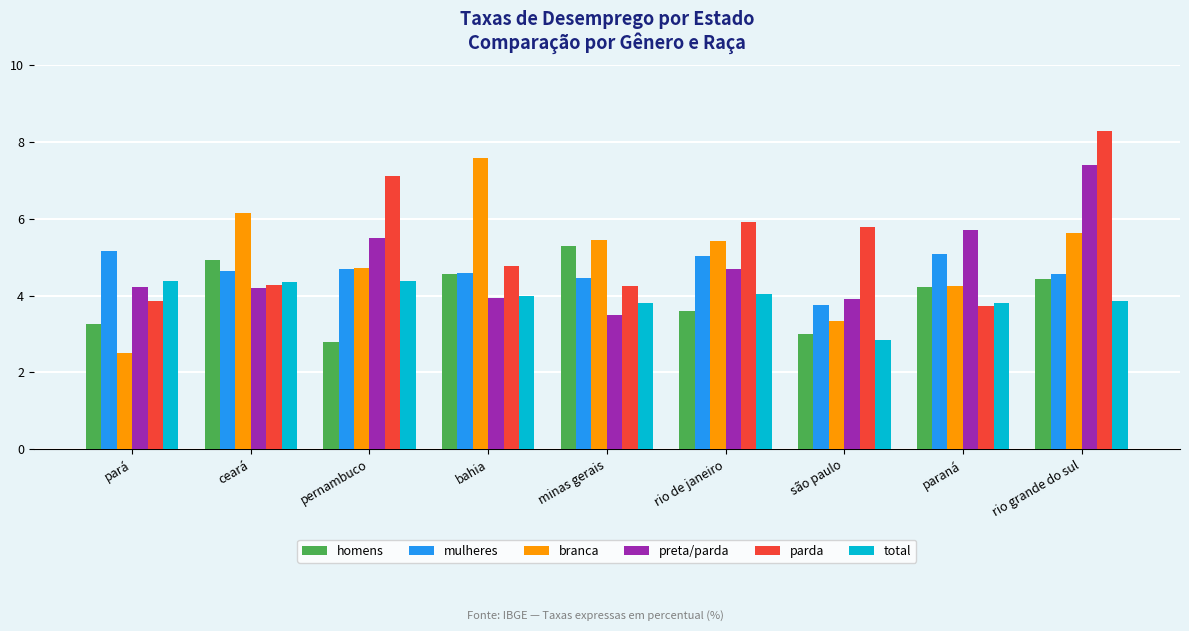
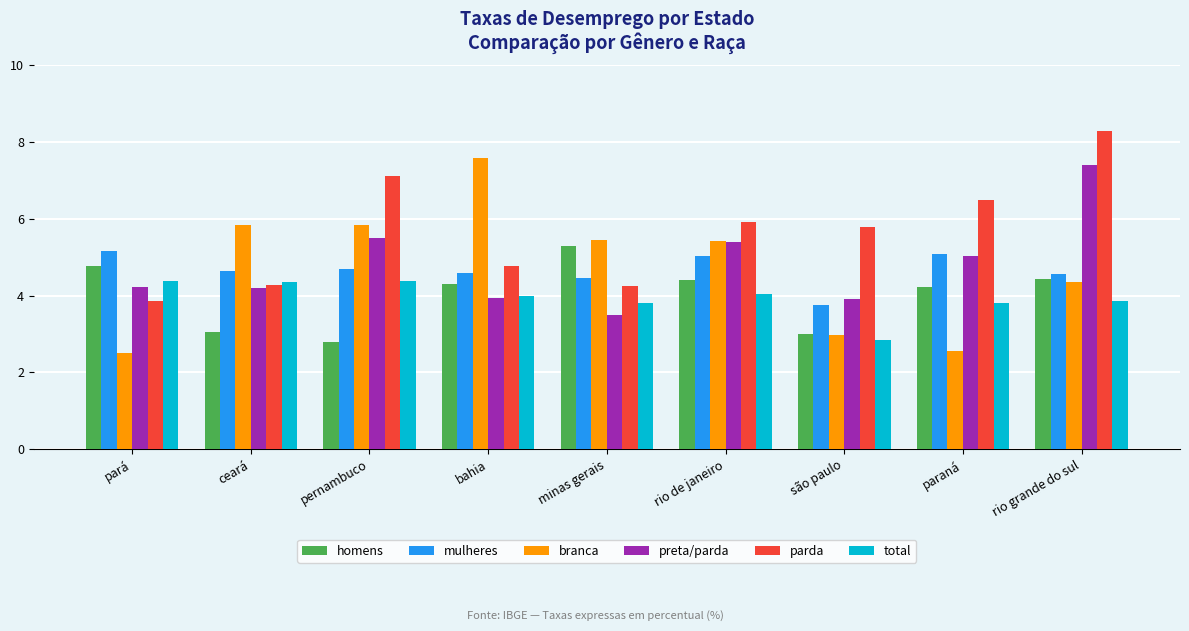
  {
    "homens": {
-     "pará": 3.3,
-     "ceará": 4.9,
+     "pará": 4.8,
+     "ceará": 3.0,
      "pernambuco": 2.8,
-     "bahia": 4.6,
+     "bahia": 4.3,
      "minas gerais": 5.3,
-     "rio de janeiro": 3.6,
+     "rio de janeiro": 4.4,
      "são paulo": 3.0,
      "paraná": 4.2,
      "rio grande do sul": 4.4
    },
    "branca": {
      "pará": 2.5,
-     "ceará": 6.1,
-     "pernambuco": 4.7,
+     "ceará": 5.8,
+     "pernambuco": 5.8,
      "bahia": 7.6,
      "minas gerais": 5.4,
      "rio de janeiro": 5.4,
-     "são paulo": 3.3,
-     "paraná": 4.3,
-     "rio grande do sul": 5.6
+     "são paulo": 3.0,
+     "paraná": 2.6,
+     "rio grande do sul": 4.4
    },
    "preta/parda": {
      "pará": 4.2,
      "ceará": 4.2,
      "pernambuco": 5.5,
      "bahia": 3.9,
      "minas gerais": 3.5,
-     "rio de janeiro": 4.7,
+     "rio de janeiro": 5.4,
      "são paulo": 3.9,
-     "paraná": 5.7,
+     "paraná": 5.0,
      "rio grande do sul": 7.4
    },
    "parda": {
      "pará": 3.9,
      "ceará": 4.3,
      "pernambuco": 7.1,
      "bahia": 4.8,
      "minas gerais": 4.2,
      "rio de janeiro": 5.9,
      "são paulo": 5.8,
-     "paraná": 3.7,
+     "paraná": 6.5,
      "rio grande do sul": 8.3
    }
  }
